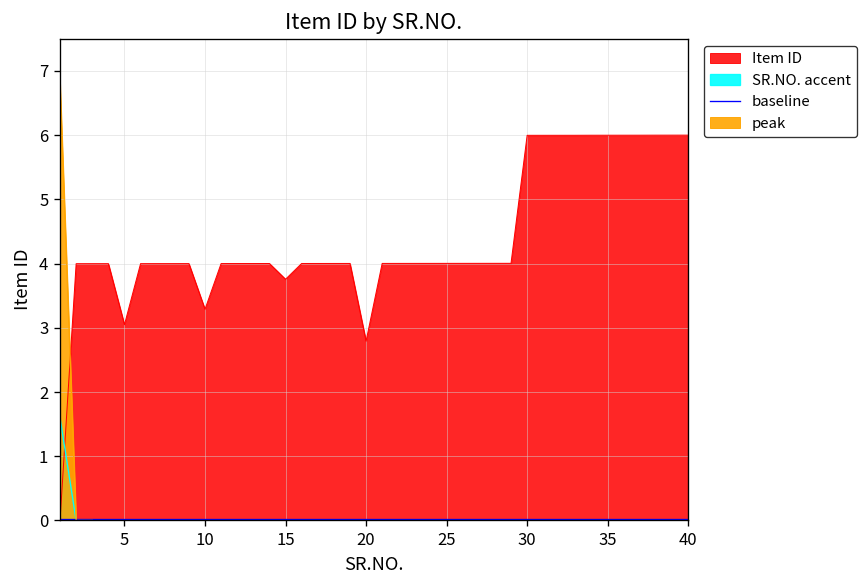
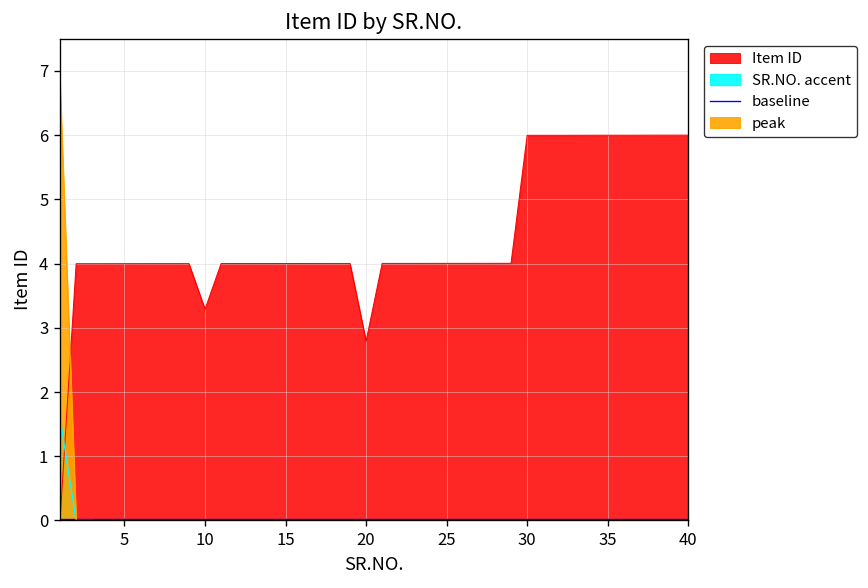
  {
    "Item ID": {
-     "5": 3.0,
+     "5": 4.0,
      "10": 3.3,
-     "15": 3.8,
+     "15": 4.0,
      "20": 2.8,
      "25": 4.0,
      "30": 6.0,
      "35": 6.0,
      "40": 6.0
    }
  }
